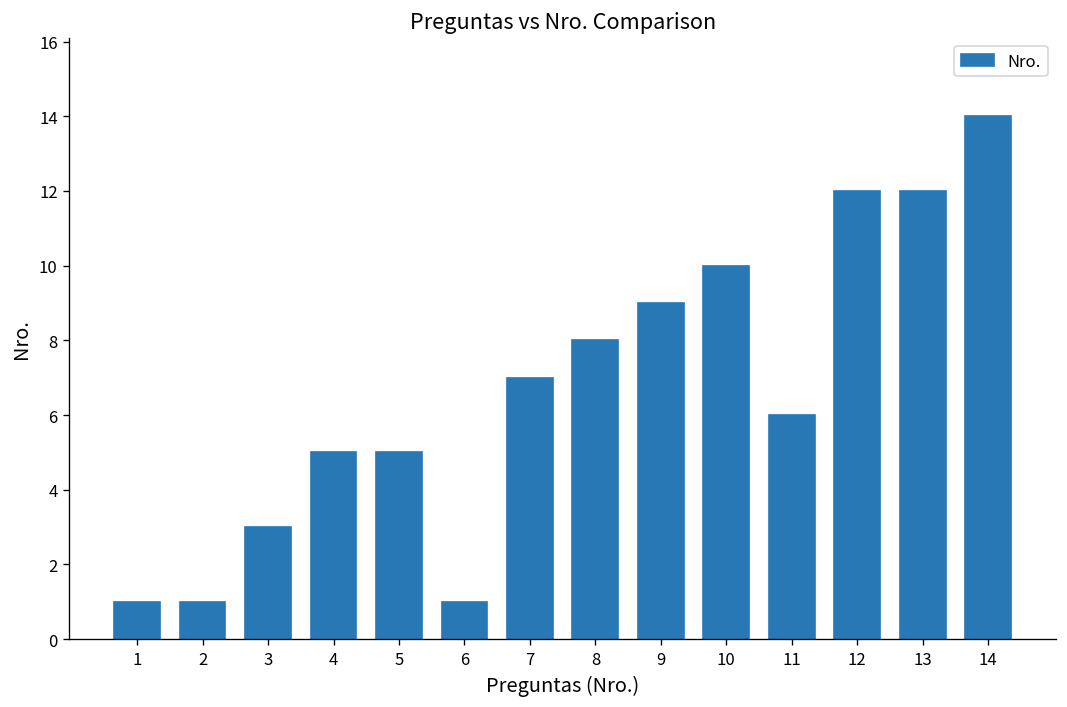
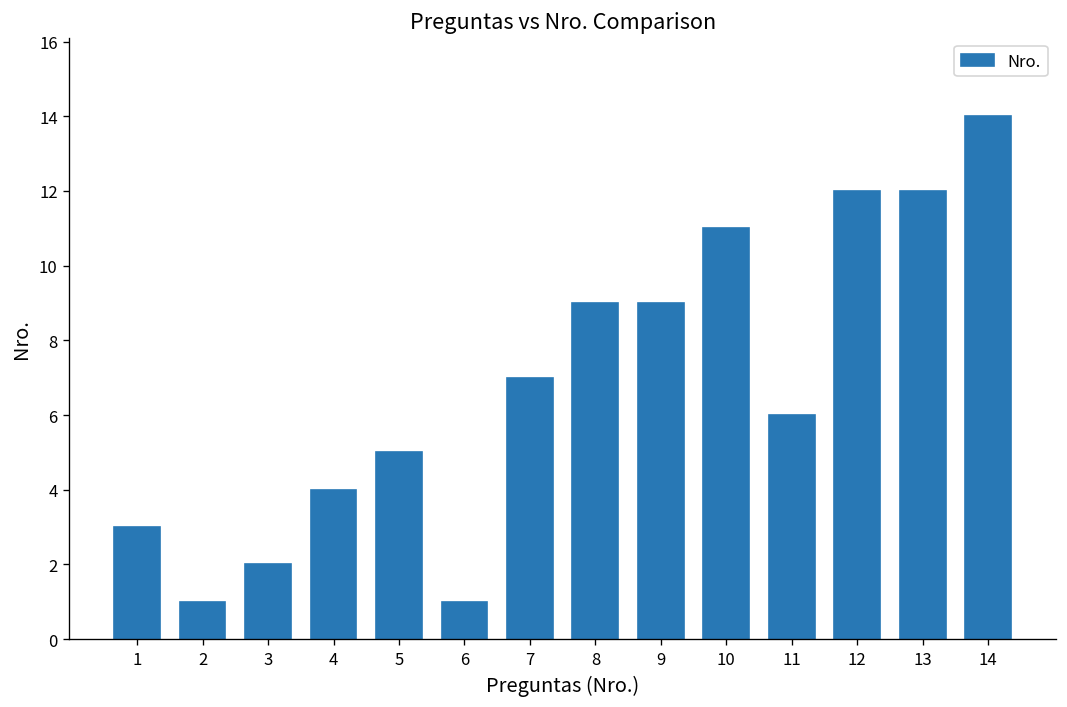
  {
-   "1": 1,
+   "1": 3,
    "2": 1,
-   "3": 3,
-   "4": 5,
+   "3": 2,
+   "4": 4,
    "5": 5,
    "6": 1,
    "7": 7,
-   "8": 8,
+   "8": 9,
    "9": 9,
-   "10": 10,
+   "10": 11,
    "11": 6,
    "12": 12,
    "13": 12,
    "14": 14
  }
